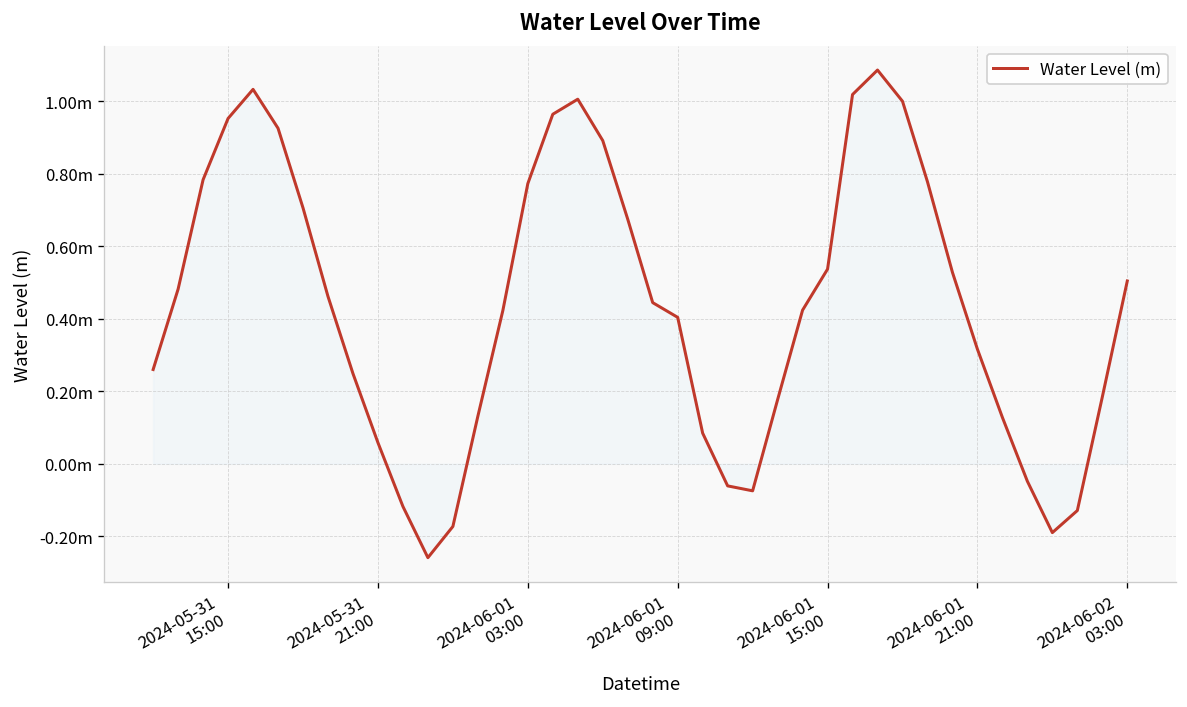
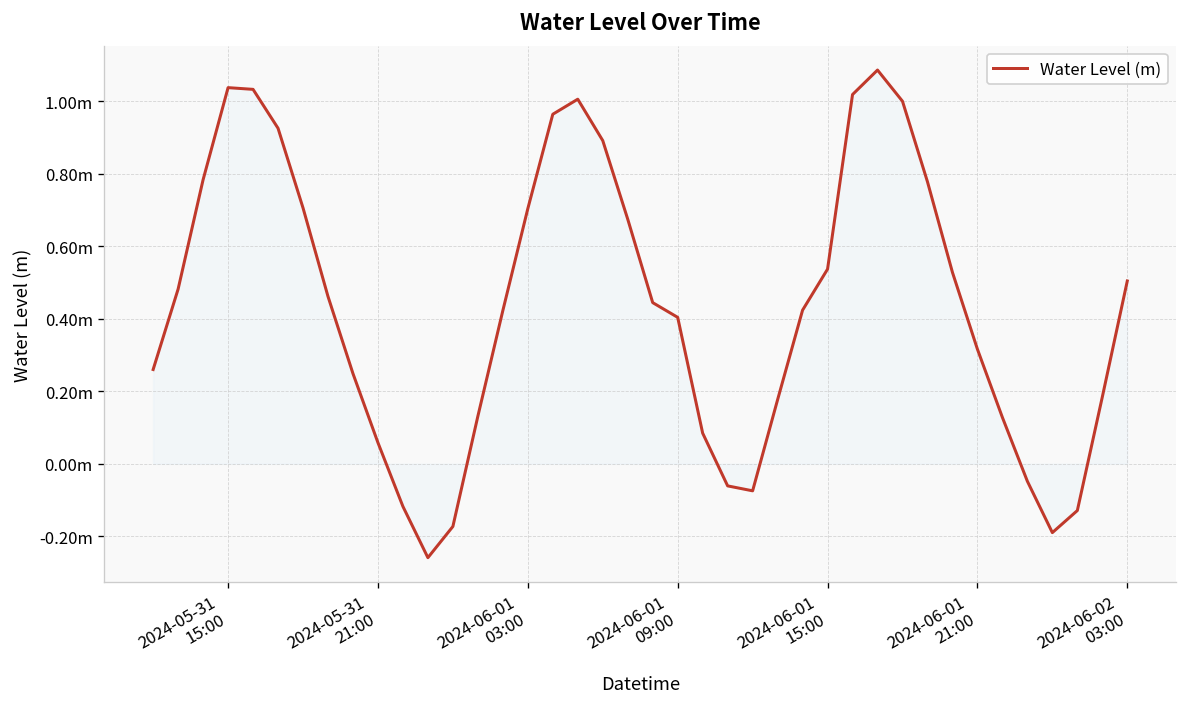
  {
    "Water Level (m)": {
-     "2024-05-31 15:00": "0.95m",
-     "2024-06-01 03:00": "0.77m"
+     "2024-05-31 15:00": "1.04m",
+     "2024-06-01 03:00": "0.70m"
    }
  }
